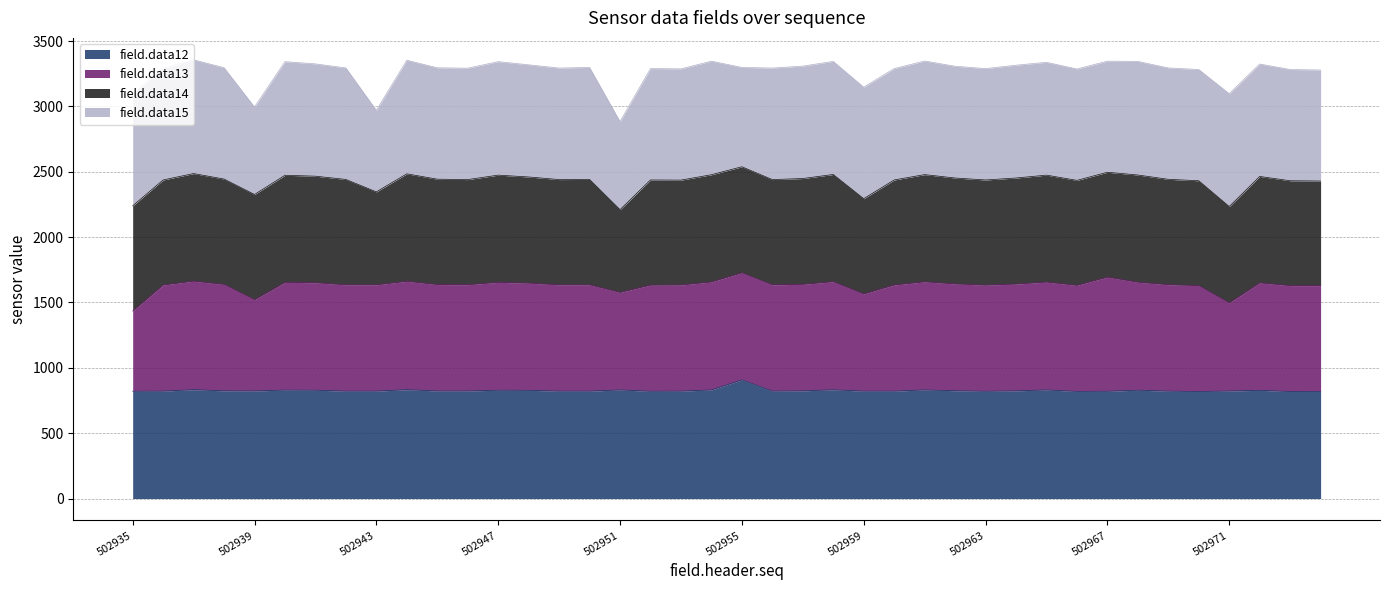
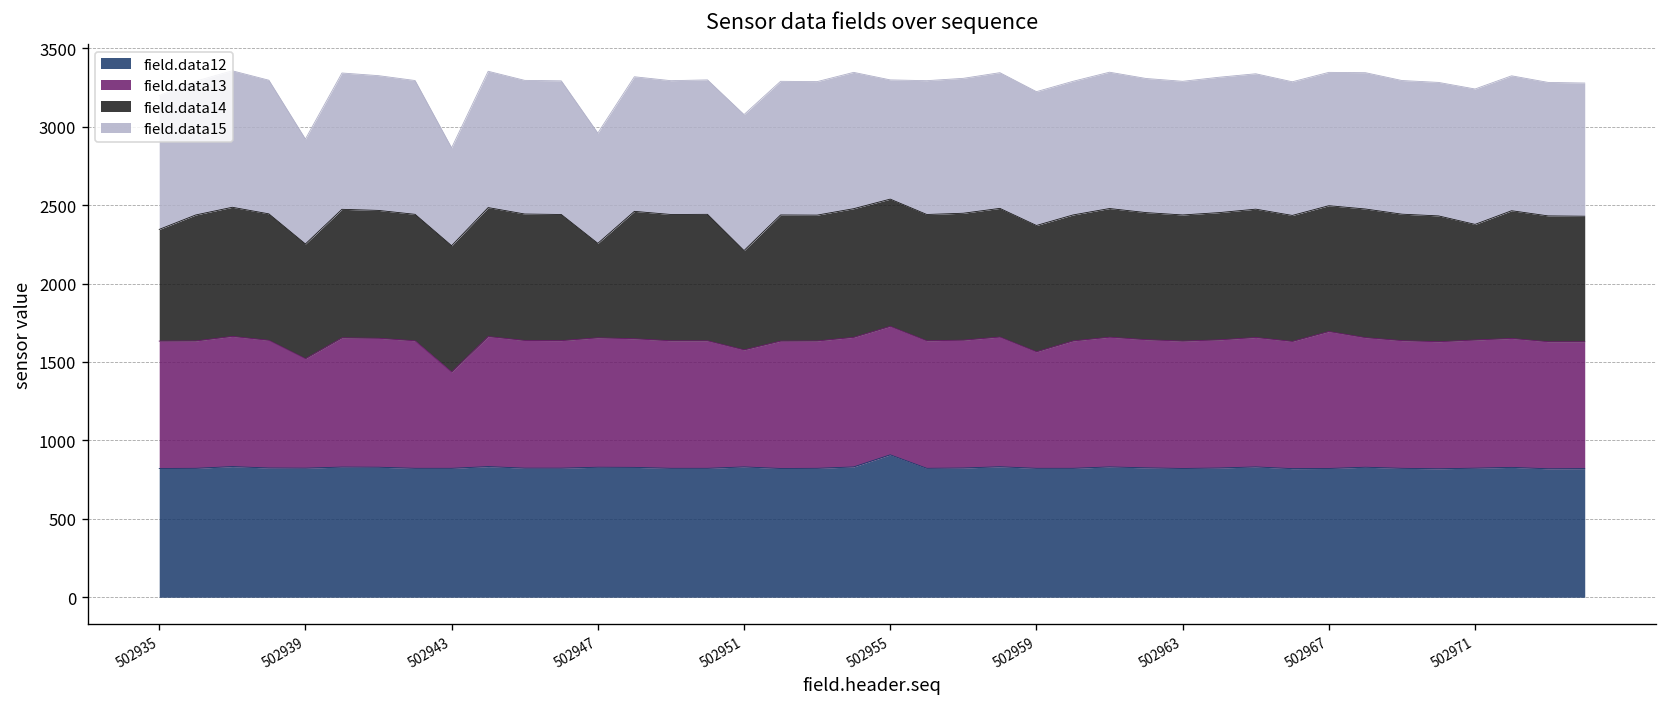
  {
    "field.data12": {
      "502935": 820,
      "502939": 820,
      "502943": 820,
      "502947": 830,
      "502951": 830,
      "502955": 910,
      "502959": 820,
      "502963": 820,
      "502967": 820,
      "502971": 820
    },
    "field.data13": {
-     "502935": 610,
+     "502935": 810,
      "502939": 700,
-     "502943": 810,
+     "502943": 610,
      "502947": 830,
      "502951": 750,
      "502955": 820,
      "502959": 740,
      "502963": 810,
      "502967": 870,
-     "502971": 670
+     "502971": 820
    },
    "field.data14": {
-     "502935": 810,
-     "502939": 810,
-     "502943": 710,
-     "502947": 820,
+     "502935": 710,
+     "502939": 730,
+     "502943": 810,
+     "502947": 600,
      "502951": 630,
      "502955": 810,
-     "502959": 730,
+     "502959": 810,
      "502963": 800,
      "502967": 800,
      "502971": 740
    },
    "field.data15": {
      "502939": 670,
      "502943": 620,
-     "502947": 870,
-     "502951": 670,
+     "502947": 700,
+     "502951": 870,
      "502955": 760,
      "502959": 850,
      "502963": 850,
      "502967": 850,
      "502971": 860
    }
  }
